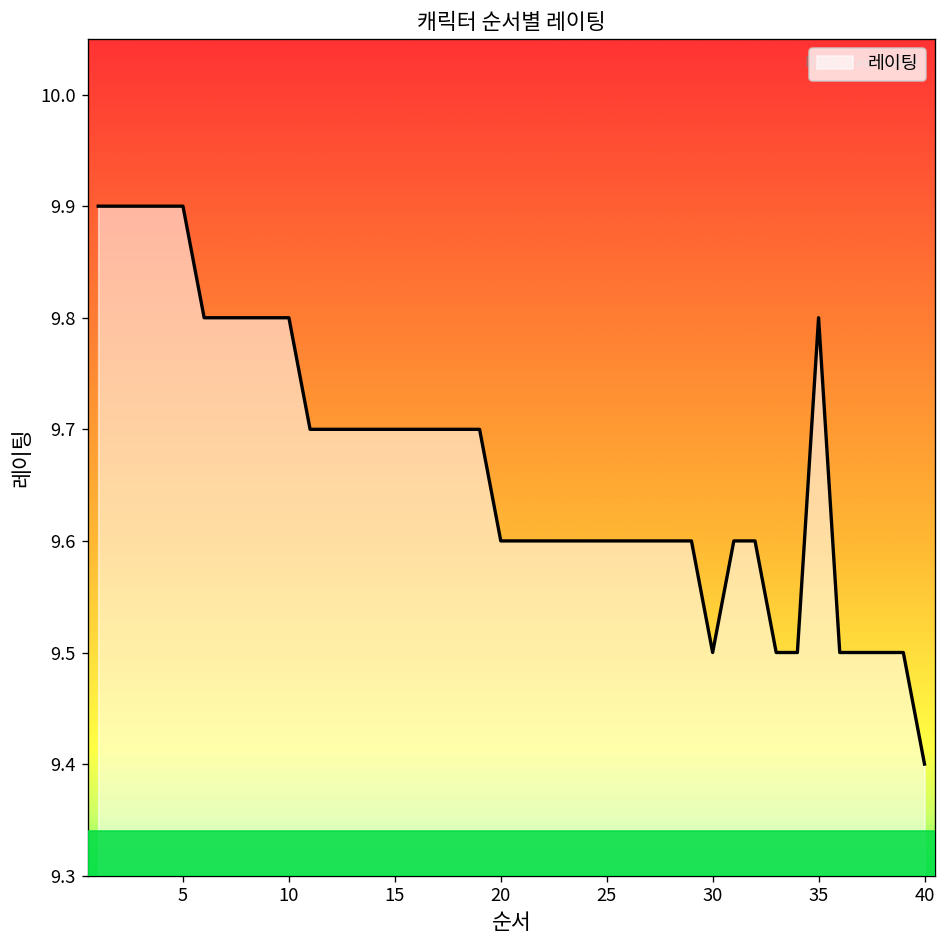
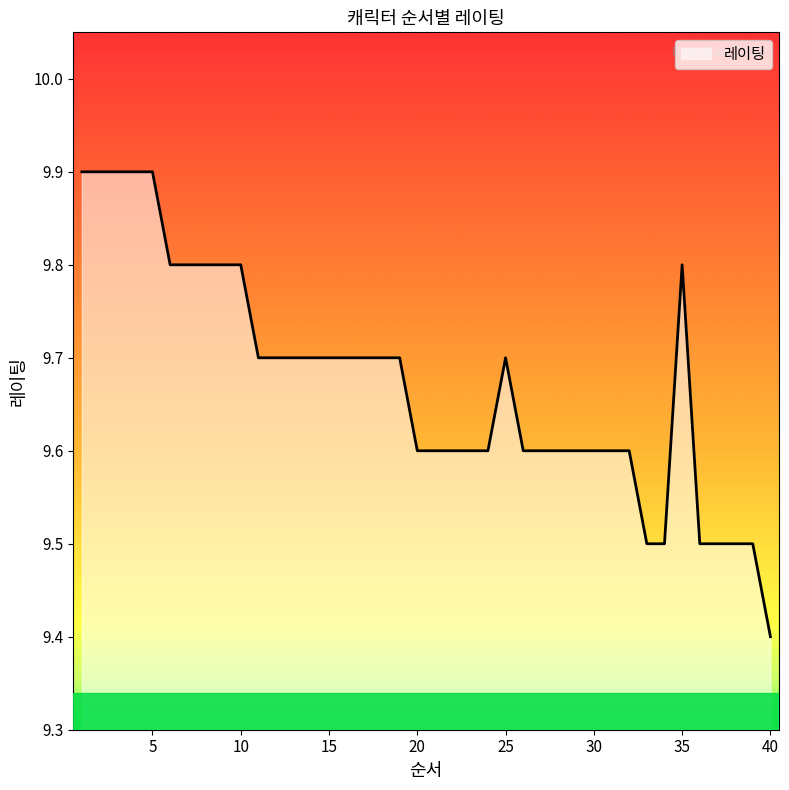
  {
    "5": 9.9,
    "10": 9.8,
    "15": 9.7,
    "20": 9.6,
-   "25": 9.6,
-   "30": 9.5,
+   "25": 9.7,
+   "30": 9.6,
    "35": 9.8,
    "40": 9.4
  }
